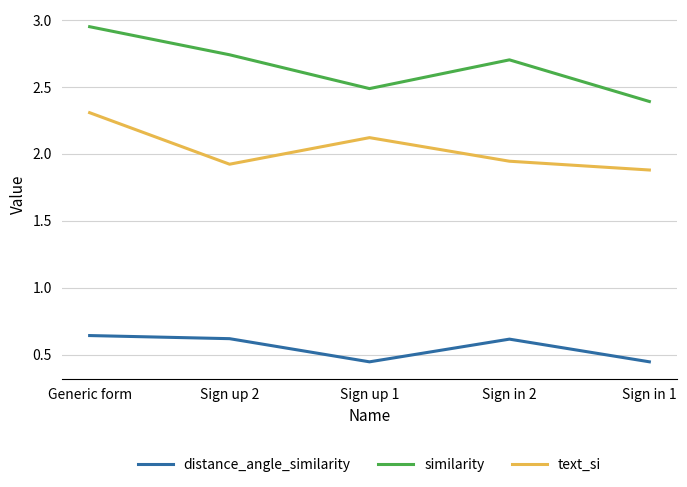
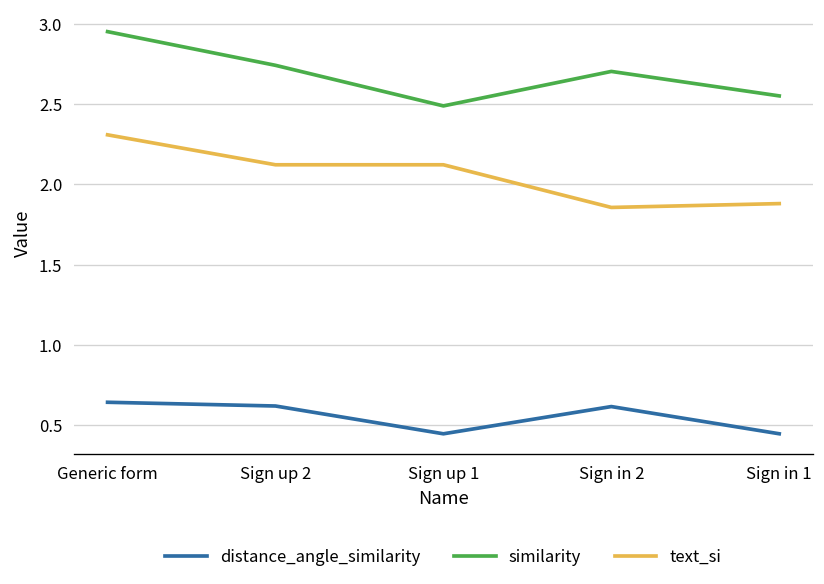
  {
    "distance_angle_similarity": {
      "Generic form": 0.64,
      "Sign up 2": 0.62,
      "Sign up 1": 0.45,
      "Sign in 2": 0.62,
      "Sign in 1": 0.45
    },
    "similarity": {
      "Generic form": 2.95,
      "Sign up 2": 2.74,
      "Sign up 1": 2.49,
      "Sign in 2": 2.70,
-     "Sign in 1": 2.39
+     "Sign in 1": 2.55
    },
    "text_si": {
      "Generic form": 2.31,
-     "Sign up 2": 1.92,
+     "Sign up 2": 2.12,
      "Sign up 1": 2.12,
-     "Sign in 2": 1.95,
+     "Sign in 2": 1.86,
      "Sign in 1": 1.88
    }
  }
